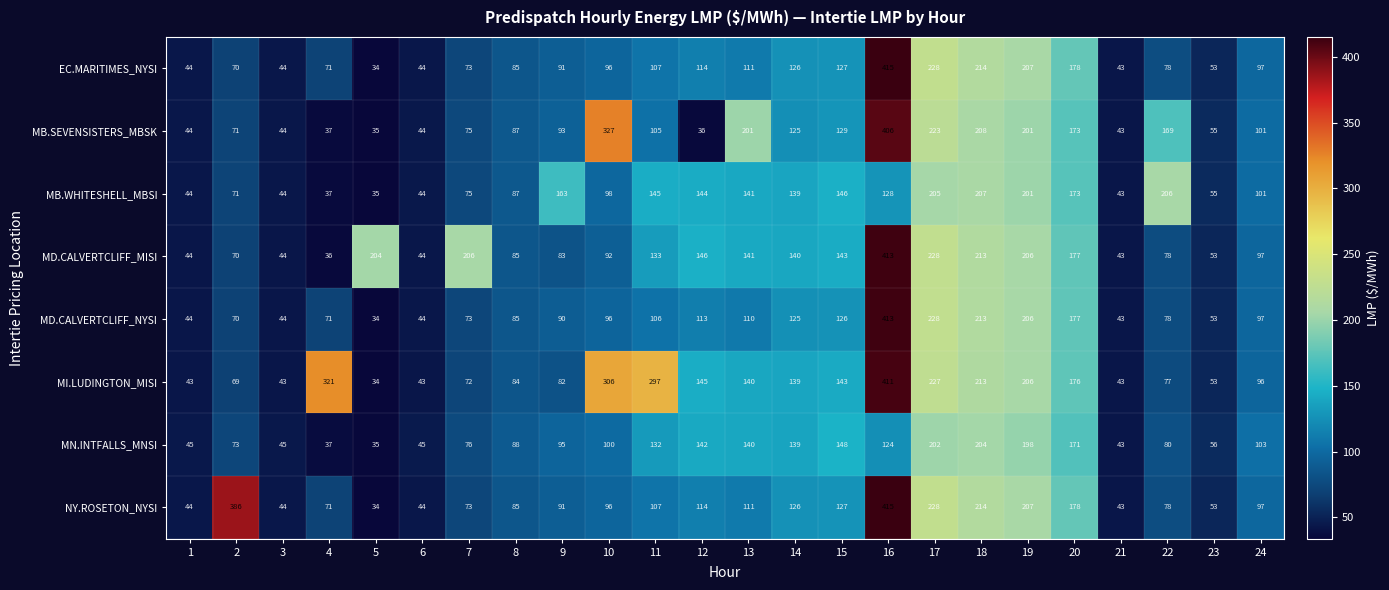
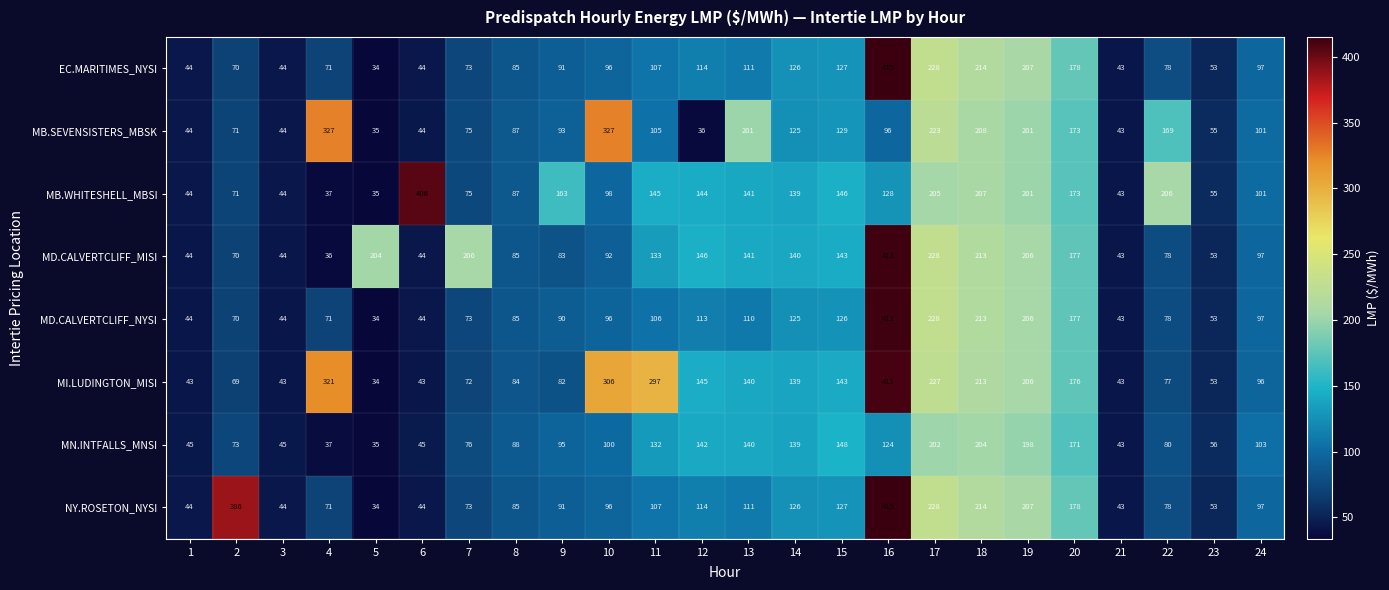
  {
    "EC.MARITIMES_NYSI": {
      "1": 44,
      "2": 70,
      "3": 44,
      "4": 71,
      "5": 34,
      "6": 44,
      "7": 73,
      "8": 85,
      "9": 91,
      "10": 96,
      "11": 107,
      "12": 114,
      "13": 111,
      "14": 126,
      "15": 127,
      "16": 415,
      "17": 228,
      "18": 214,
      "19": 207,
      "20": 178,
      "21": 43,
      "22": 78,
      "23": 53,
      "24": 97
    },
    "MB.SEVENSISTERS_MBSK": {
      "1": 44,
      "2": 71,
      "3": 44,
-     "4": 37,
+     "4": 327,
      "5": 35,
      "6": 44,
      "7": 75,
      "8": 87,
      "9": 93,
      "10": 327,
      "11": 105,
      "12": 36,
      "13": 201,
      "14": 125,
      "15": 129,
-     "16": 406,
+     "16": 96,
      "17": 223,
      "18": 208,
      "19": 201,
      "20": 173,
      "21": 43,
      "22": 169,
      "23": 55,
      "24": 101
    },
    "MB.WHITESHELL_MBSI": {
      "1": 44,
      "2": 71,
      "3": 44,
      "4": 37,
      "5": 35,
-     "6": 44,
+     "6": 406,
      "7": 75,
      "8": 87,
      "9": 163,
      "10": 98,
      "11": 145,
      "12": 144,
      "13": 141,
      "14": 139,
      "15": 146,
      "16": 128,
      "17": 205,
      "18": 207,
      "19": 201,
      "20": 173,
      "21": 43,
      "22": 206,
      "23": 55,
      "24": 101
    },
    "MD.CALVERTCLIFF_MISI": {
      "1": 44,
      "2": 70,
      "3": 44,
      "4": 36,
      "5": 204,
      "6": 44,
      "7": 206,
      "8": 85,
      "9": 83,
      "10": 92,
      "11": 133,
      "12": 146,
      "13": 141,
      "14": 140,
      "15": 143,
      "16": 413,
      "17": 228,
      "18": 213,
      "19": 206,
      "20": 177,
      "21": 43,
      "22": 78,
      "23": 53,
      "24": 97
    },
    "MD.CALVERTCLIFF_NYSI": {
      "1": 44,
      "2": 70,
      "3": 44,
      "4": 71,
      "5": 34,
      "6": 44,
      "7": 73,
      "8": 85,
      "9": 90,
      "10": 96,
      "11": 106,
      "12": 113,
      "13": 110,
      "14": 125,
      "15": 126,
      "16": 413,
      "17": 228,
      "18": 213,
      "19": 206,
      "20": 177,
      "21": 43,
      "22": 78,
      "23": 53,
      "24": 97
    },
    "MI.LUDINGTON_MISI": {
      "1": 43,
      "2": 69,
      "3": 43,
      "4": 321,
      "5": 34,
      "6": 43,
      "7": 72,
      "8": 84,
      "9": 82,
      "10": 306,
      "11": 297,
      "12": 145,
      "13": 140,
      "14": 139,
      "15": 143,
      "16": 411,
      "17": 227,
      "18": 213,
      "19": 206,
      "20": 176,
      "21": 43,
      "22": 77,
      "23": 53,
      "24": 96
    },
    "MN.INTFALLS_MNSI": {
      "1": 45,
      "2": 73,
      "3": 45,
      "4": 37,
      "5": 35,
      "6": 45,
      "7": 76,
      "8": 88,
      "9": 95,
      "10": 100,
      "11": 132,
      "12": 142,
      "13": 140,
      "14": 139,
      "15": 148,
      "16": 124,
      "17": 202,
      "18": 204,
      "19": 198,
      "20": 171,
      "21": 43,
      "22": 80,
      "23": 56,
      "24": 103
    },
    "NY.ROSETON_NYSI": {
      "1": 44,
      "2": 386,
      "3": 44,
      "4": 71,
      "5": 34,
      "6": 44,
      "7": 73,
      "8": 85,
      "9": 91,
      "10": 96,
      "11": 107,
      "12": 114,
      "13": 111,
      "14": 126,
      "15": 127,
      "16": 415,
      "17": 228,
      "18": 214,
      "19": 207,
      "20": 178,
      "21": 43,
      "22": 78,
      "23": 53,
      "24": 97
    }
  }
